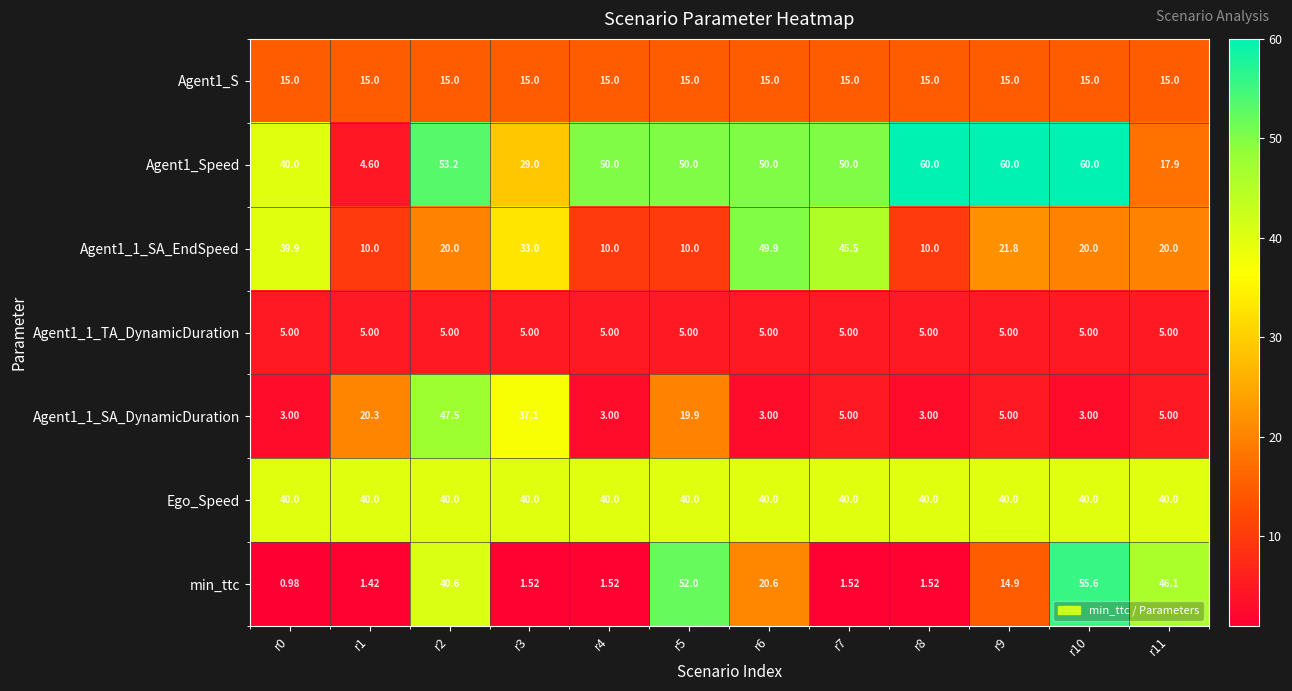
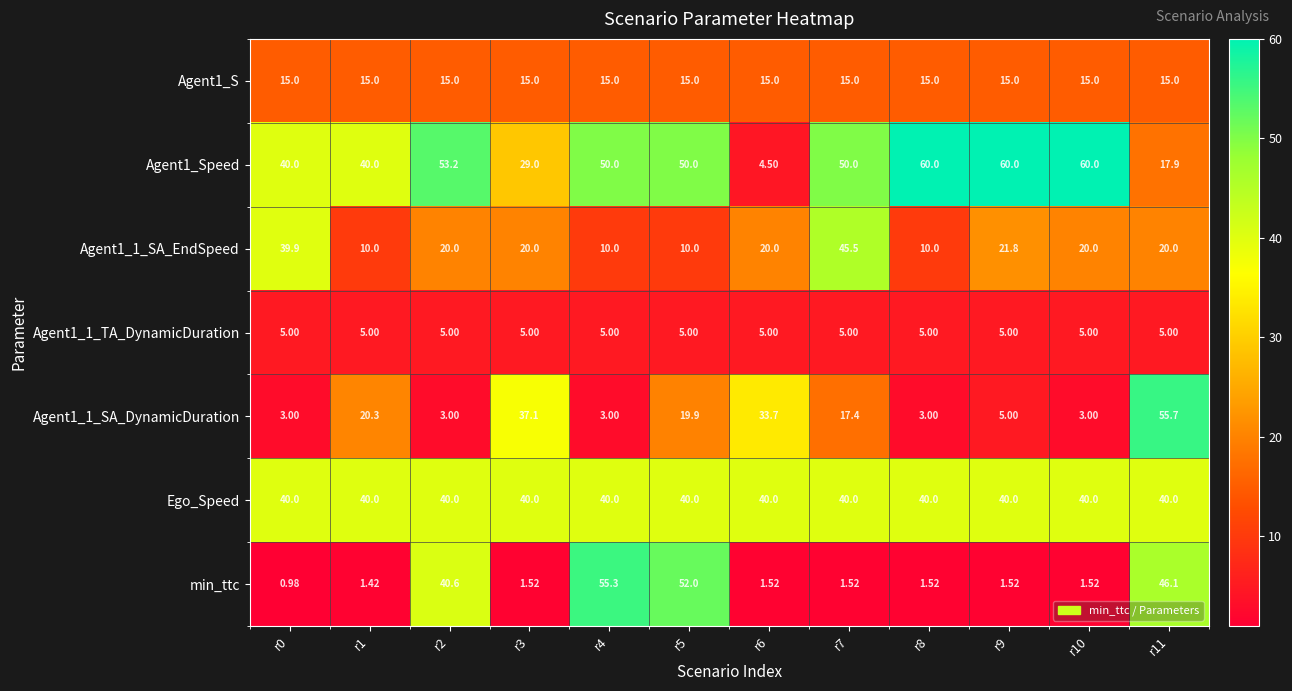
  {
    "Agent1_S": {
      "r0": 15.0,
      "r1": 15.0,
      "r2": 15.0,
      "r3": 15.0,
      "r4": 15.0,
      "r5": 15.0,
      "r6": 15.0,
      "r7": 15.0,
      "r8": 15.0,
      "r9": 15.0,
      "r10": 15.0,
      "r11": 15.0
    },
    "Agent1_Speed": {
      "r0": 40.0,
-     "r1": 4.60,
+     "r1": 40.0,
      "r2": 53.2,
      "r3": 29.0,
      "r4": 50.0,
      "r5": 50.0,
-     "r6": 50.0,
+     "r6": 4.50,
      "r7": 50.0,
      "r8": 60.0,
      "r9": 60.0,
      "r10": 60.0,
      "r11": 17.9
    },
    "Agent1_1_SA_EndSpeed": {
      "r0": 39.9,
      "r1": 10.0,
      "r2": 20.0,
-     "r3": 33.0,
+     "r3": 20.0,
      "r4": 10.0,
      "r5": 10.0,
-     "r6": 49.9,
+     "r6": 20.0,
      "r7": 45.5,
      "r8": 10.0,
      "r9": 21.8,
      "r10": 20.0,
      "r11": 20.0
    },
    "Agent1_1_TA_DynamicDuration": {
      "r0": 5.00,
      "r1": 5.00,
      "r2": 5.00,
      "r3": 5.00,
      "r4": 5.00,
      "r5": 5.00,
      "r6": 5.00,
      "r7": 5.00,
      "r8": 5.00,
      "r9": 5.00,
      "r10": 5.00,
      "r11": 5.00
    },
    "Agent1_1_SA_DynamicDuration": {
      "r0": 3.00,
      "r1": 20.3,
-     "r2": 47.5,
+     "r2": 3.00,
      "r3": 37.1,
      "r4": 3.00,
      "r5": 19.9,
-     "r6": 3.00,
-     "r7": 5.00,
+     "r6": 33.7,
+     "r7": 17.4,
      "r8": 3.00,
      "r9": 5.00,
      "r10": 3.00,
-     "r11": 5.00
+     "r11": 55.7
    },
    "Ego_Speed": {
      "r0": 40.0,
      "r1": 40.0,
      "r2": 40.0,
      "r3": 40.0,
      "r4": 40.0,
      "r5": 40.0,
      "r6": 40.0,
      "r7": 40.0,
      "r8": 40.0,
      "r9": 40.0,
      "r10": 40.0,
      "r11": 40.0
    },
    "min_ttc": {
      "r0": 0.98,
      "r1": 1.42,
      "r2": 40.6,
      "r3": 1.52,
-     "r4": 1.52,
+     "r4": 55.3,
      "r5": 52.0,
-     "r6": 20.6,
+     "r6": 1.52,
      "r7": 1.52,
      "r8": 1.52,
-     "r9": 14.9,
-     "r10": 55.6,
+     "r9": 1.52,
+     "r10": 1.52,
      "r11": 46.1
    }
  }
